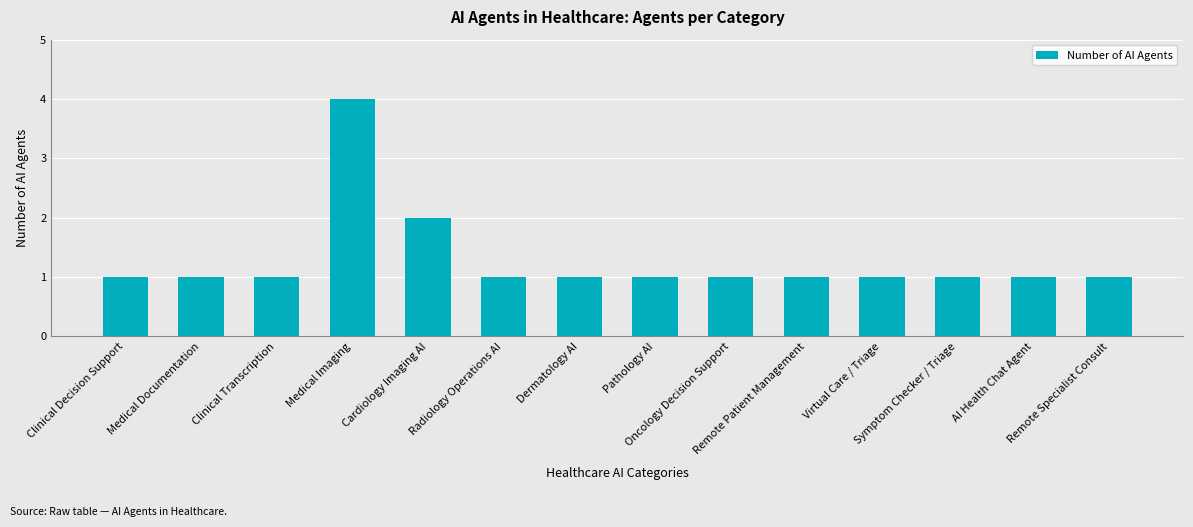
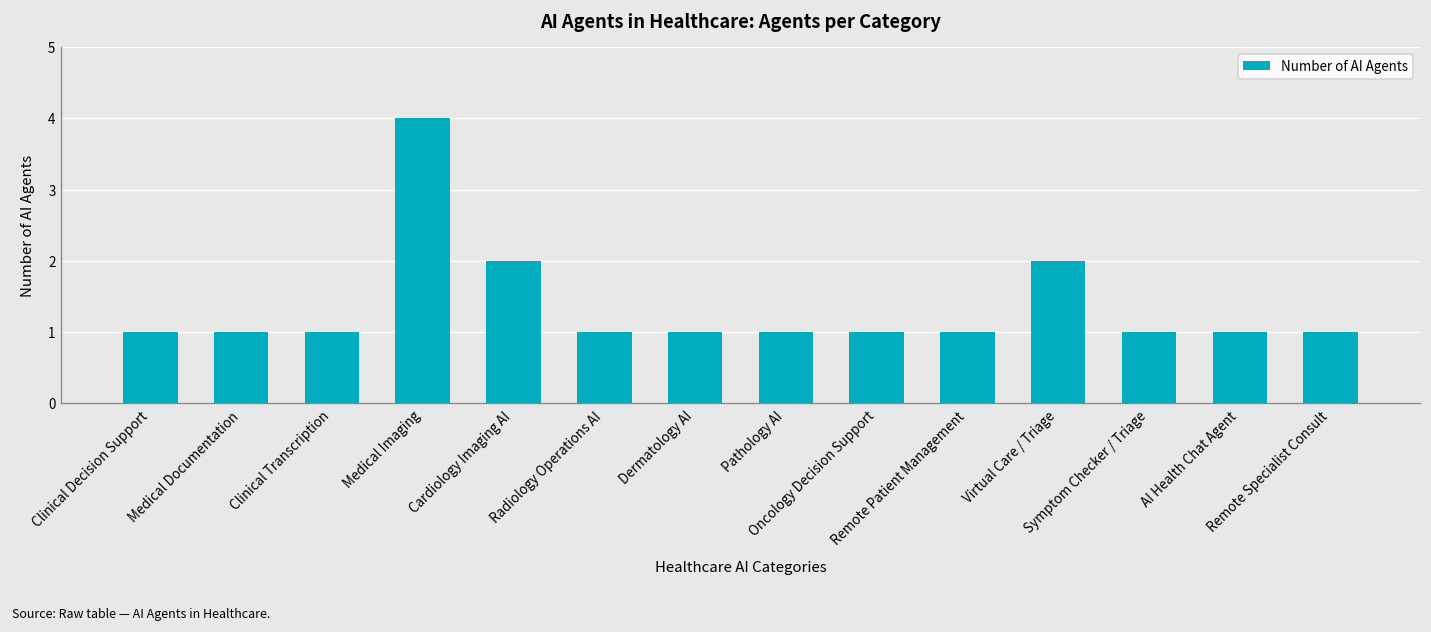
  {
    "Clinical Decision Support": 1,
    "Medical Documentation": 1,
    "Clinical Transcription": 1,
    "Medical Imaging": 4,
    "Cardiology Imaging AI": 2,
    "Radiology Operations AI": 1,
    "Dermatology AI": 1,
    "Pathology AI": 1,
    "Oncology Decision Support": 1,
    "Remote Patient Management": 1,
-   "Virtual Care / Triage": 1,
+   "Virtual Care / Triage": 2,
    "Symptom Checker / Triage": 1,
    "AI Health Chat Agent": 1,
    "Remote Specialist Consult": 1
  }
